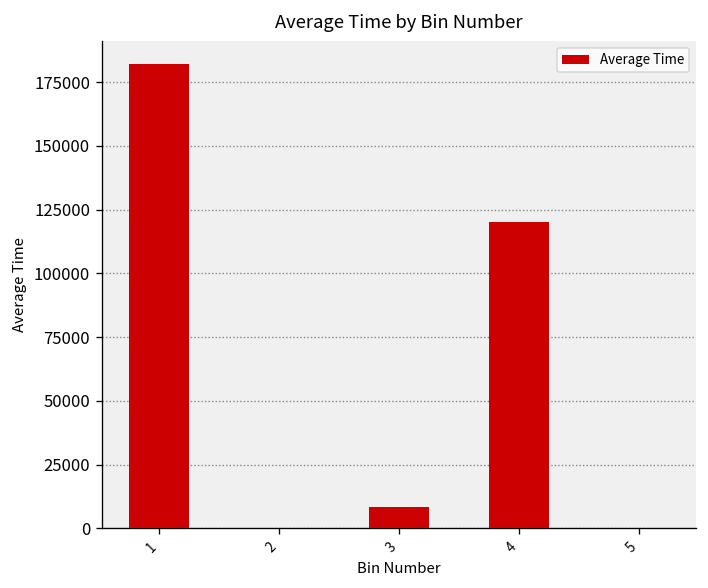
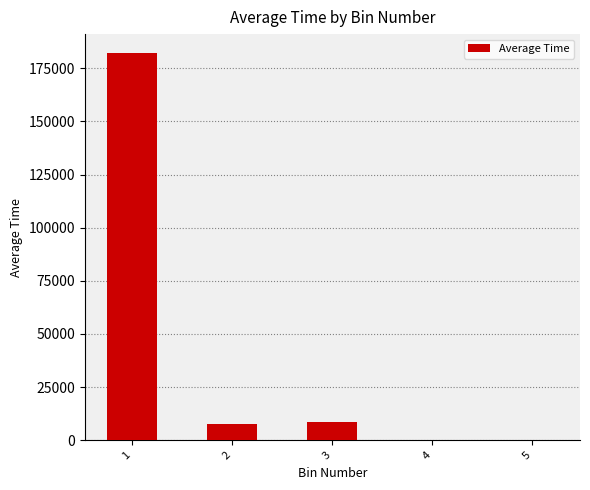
  {
    "1": 182000,
-   "2": 0,
+   "2": 8000,
    "3": 8000,
-   "4": 120000,
+   "4": 0,
    "5": 0
  }
